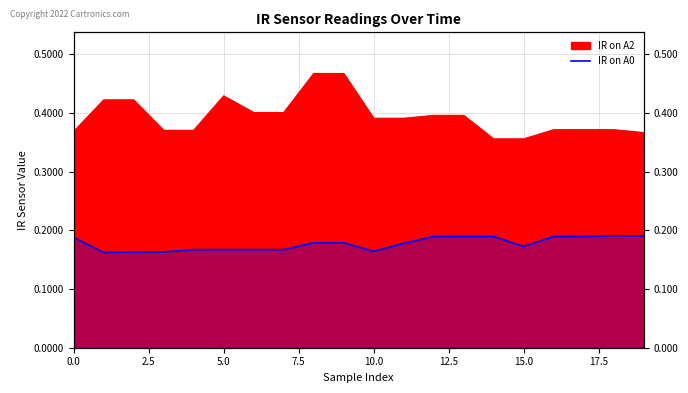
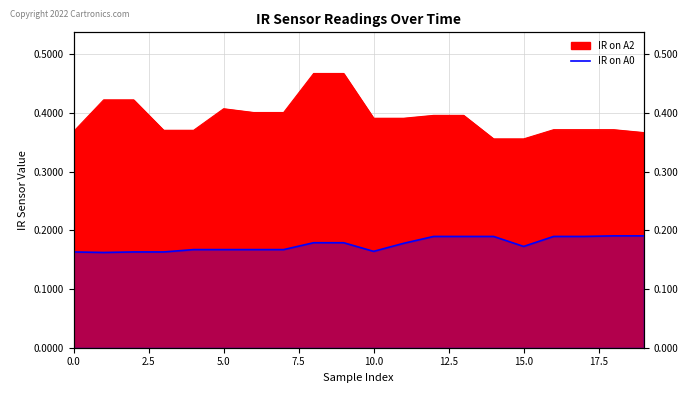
  {
    "IR on A2": {
      "0.0": 0.37,
-     "5.0": 0.43,
+     "5.0": 0.41,
      "10.0": 0.39,
      "15.0": 0.36
    },
    "IR on A0": {
-     "0.0": 0.19,
+     "0.0": 0.16,
      "5.0": 0.17,
      "10.0": 0.16,
      "15.0": 0.17
    }
  }
